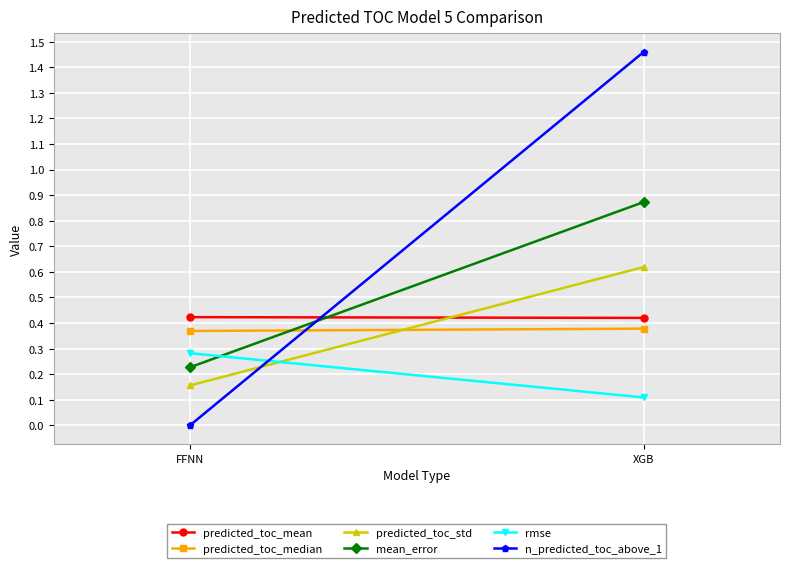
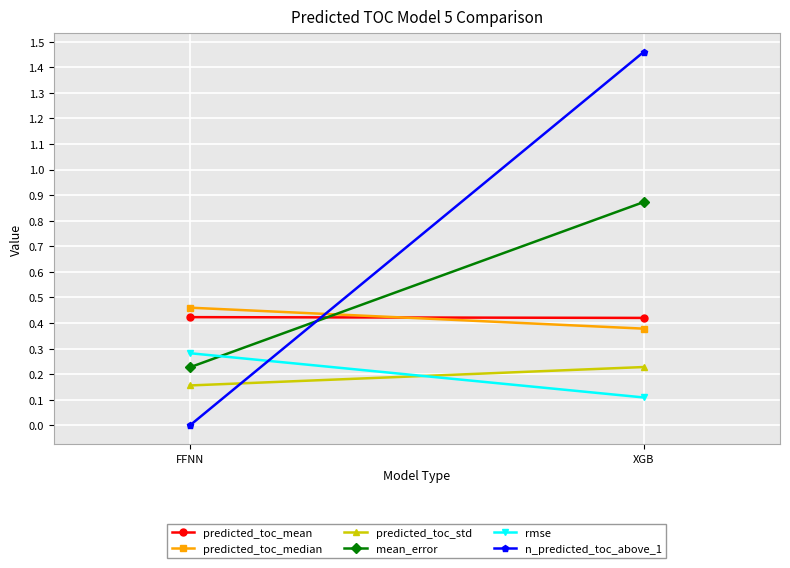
  {
    "predicted_toc_mean": {
      "FFNN": 0.42,
      "XGB": 0.42
    },
    "predicted_toc_median": {
-     "FFNN": 0.37,
+     "FFNN": 0.46,
      "XGB": 0.38
    },
    "predicted_toc_std": {
      "FFNN": 0.16,
-     "XGB": 0.62
+     "XGB": 0.23
    },
    "mean_error": {
      "FFNN": 0.23,
      "XGB": 0.87
    },
    "rmse": {
      "FFNN": 0.28,
      "XGB": 0.11
    },
    "n_predicted_toc_above_1": {
      "FFNN": 0.00,
      "XGB": 1.46
    }
  }
